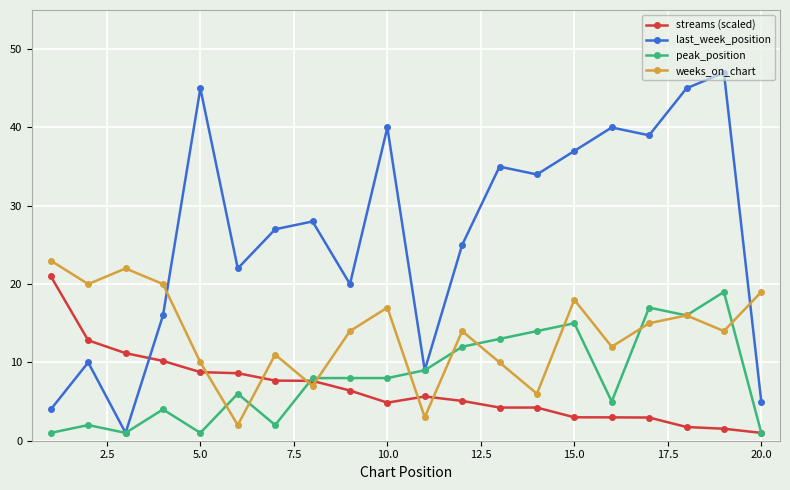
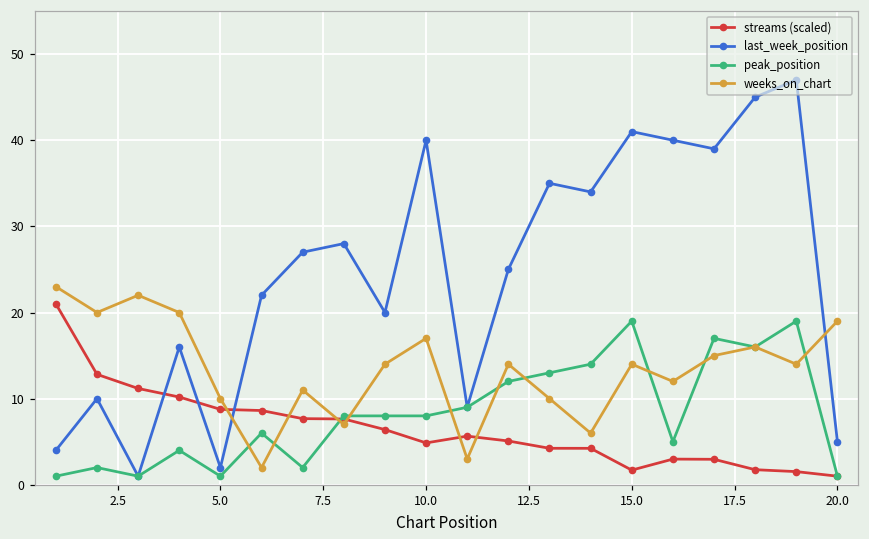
  {
    "streams (scaled)": {
      "5.0": 9,
      "10.0": 5,
-     "15.0": 3
+     "15.0": 2
    },
    "last_week_position": {
-     "5.0": 45,
+     "5.0": 2,
      "10.0": 40,
-     "15.0": 37,
+     "15.0": 41,
      "20.0": 5
    },
    "peak_position": {
      "5.0": 1,
      "10.0": 8,
-     "15.0": 15
+     "15.0": 19
    },
    "weeks_on_chart": {
      "5.0": 10,
      "10.0": 17,
-     "15.0": 18,
+     "15.0": 14,
      "20.0": 19
    }
  }
